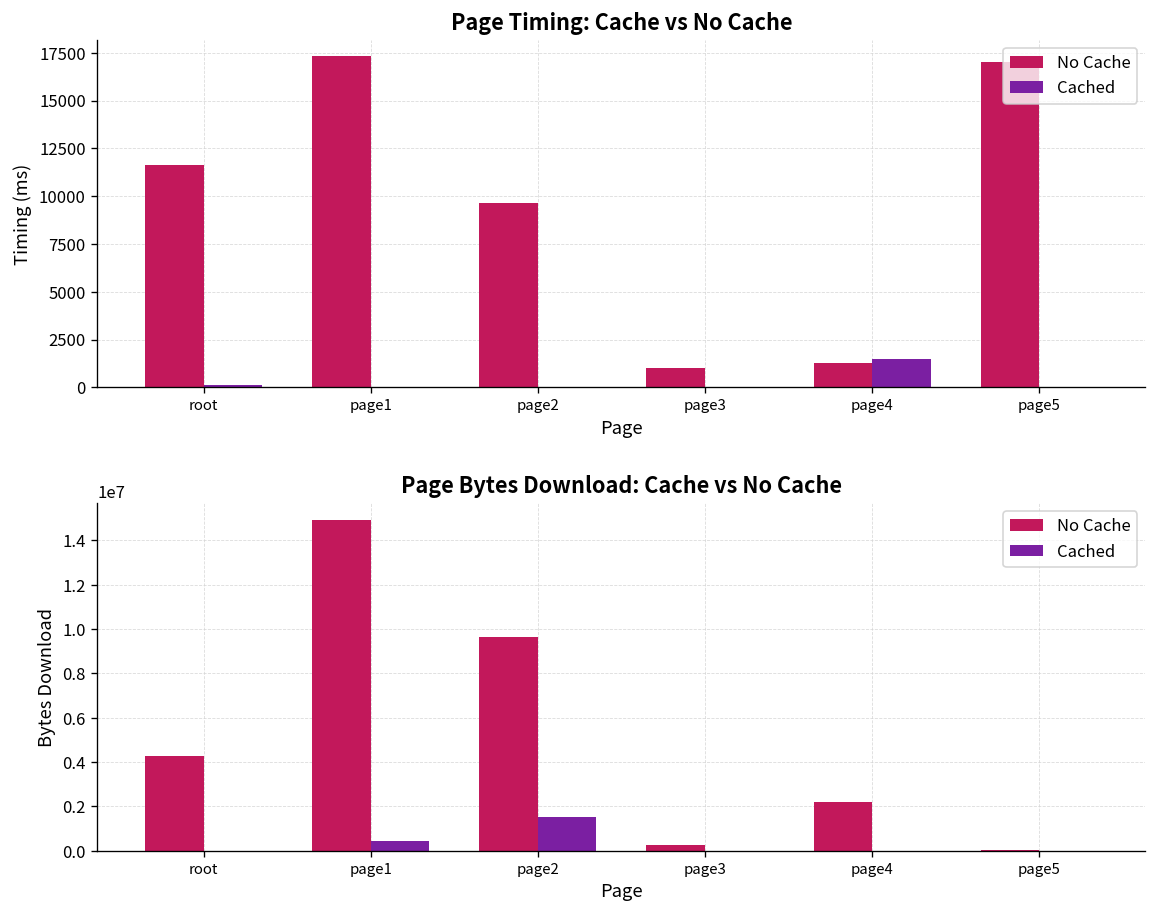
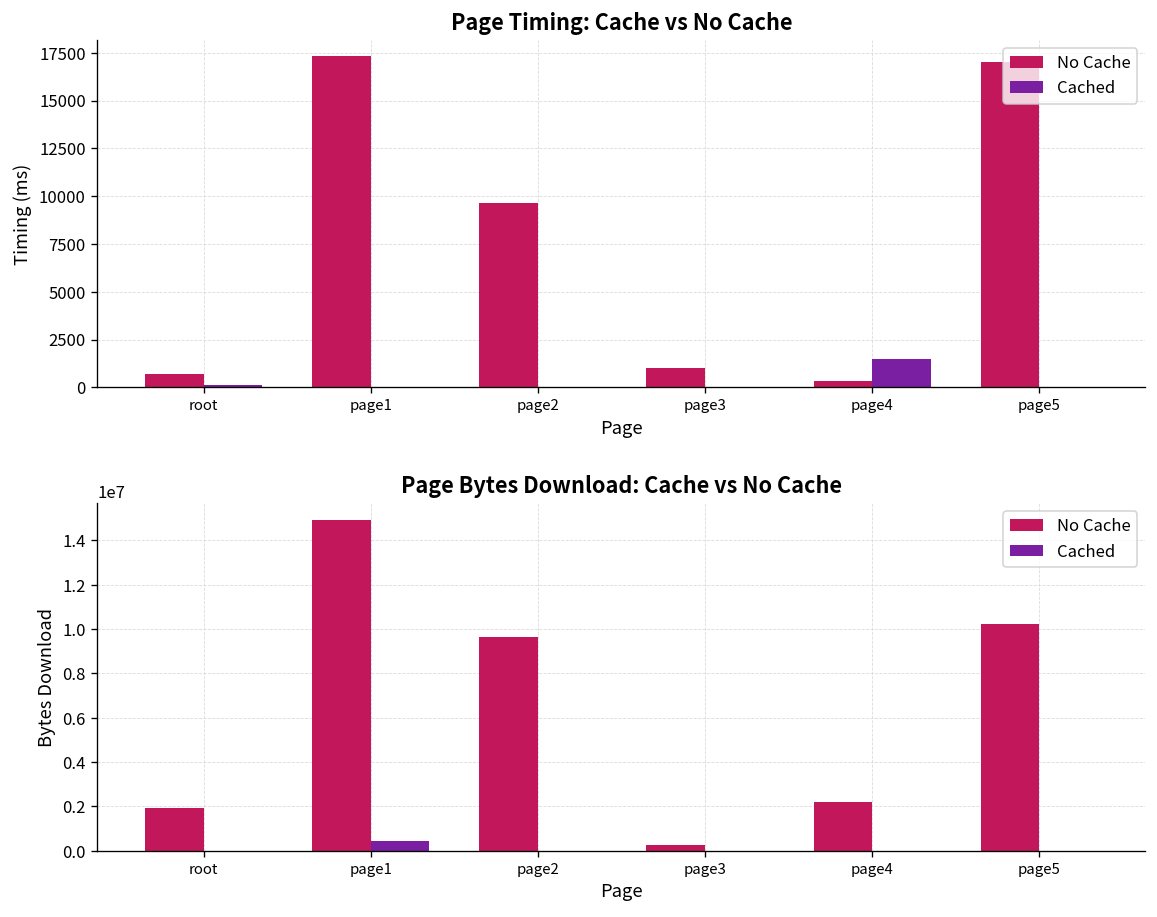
  {
    "Page Timing: Cache vs No Cache": {
      "No Cache": {
-       "root": 11600,
+       "root": 700,
        "page1": 17300,
        "page2": 9600,
        "page3": 1000,
-       "page4": 1300
+       "page4": 300
      },
      "Cached": {
        "page4": 1500
      }
    },
    "Page Bytes Download: Cache vs No Cache": {
      "No Cache": {
-       "root": 4300000,
+       "root": 1900000,
        "page1": 14900000,
        "page2": 9600000,
        "page3": 300000,
        "page4": 2200000,
-       "page5": 0
+       "page5": 10300000
      },
      "Cached": {
        "page1": 400000,
-       "page2": 1500000
+       "page2": 0
      }
    }
  }
